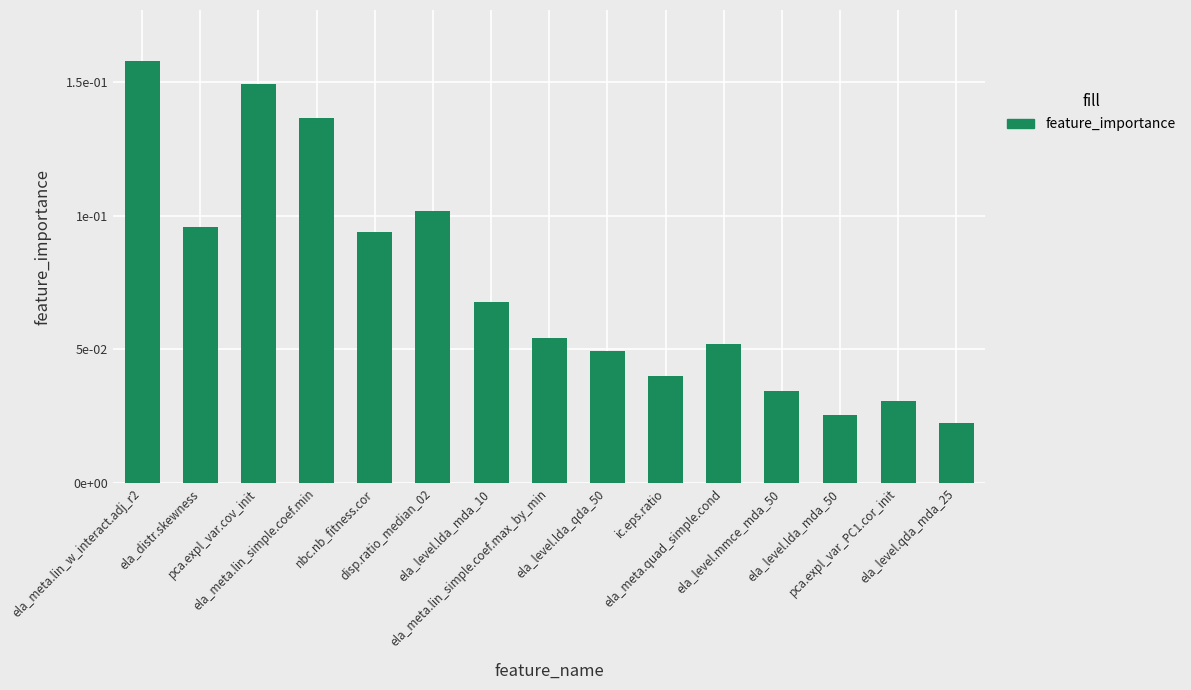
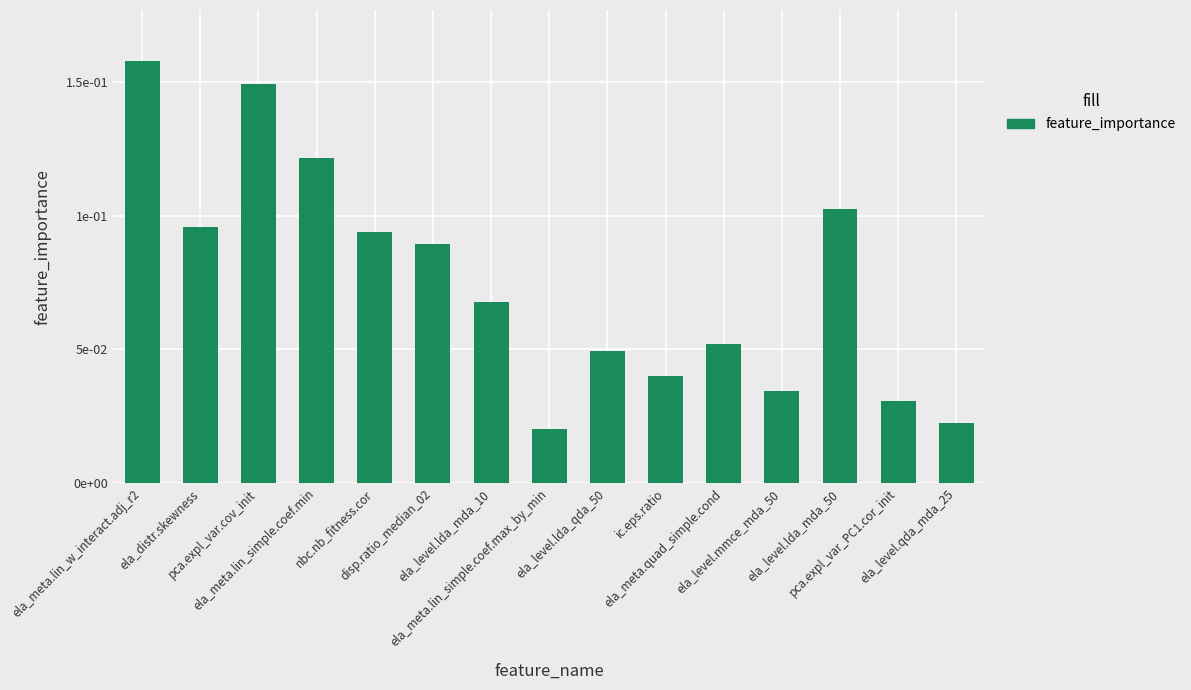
  {
    "ela_meta.lin_w_interact.adj_r2": 0.158,
    "ela_distr.skewness": 0.096,
    "pca.expl_var.cov_init": 0.149,
-   "ela_meta.lin_simple.coef.min": 0.137,
+   "ela_meta.lin_simple.coef.min": 0.122,
    "nbc.nb_fitness.cor": 0.094,
-   "disp.ratio_median_02": 0.102,
+   "disp.ratio_median_02": 0.089,
    "ela_level.lda_mda_10": 0.068,
-   "ela_meta.lin_simple.coef.max_by_min": 0.054,
+   "ela_meta.lin_simple.coef.max_by_min": 0.020,
    "ela_level.lda_qda_50": 0.049,
    "ic.eps.ratio": 0.040,
    "ela_meta.quad_simple.cond": 0.052,
    "ela_level.mmce_mda_50": 0.034,
-   "ela_level.lda_mda_50": 0.025,
+   "ela_level.lda_mda_50": 0.103,
    "pca.expl_var_PC1.cor_init": 0.031,
    "ela_level.qda_mda_25": 0.022
  }
